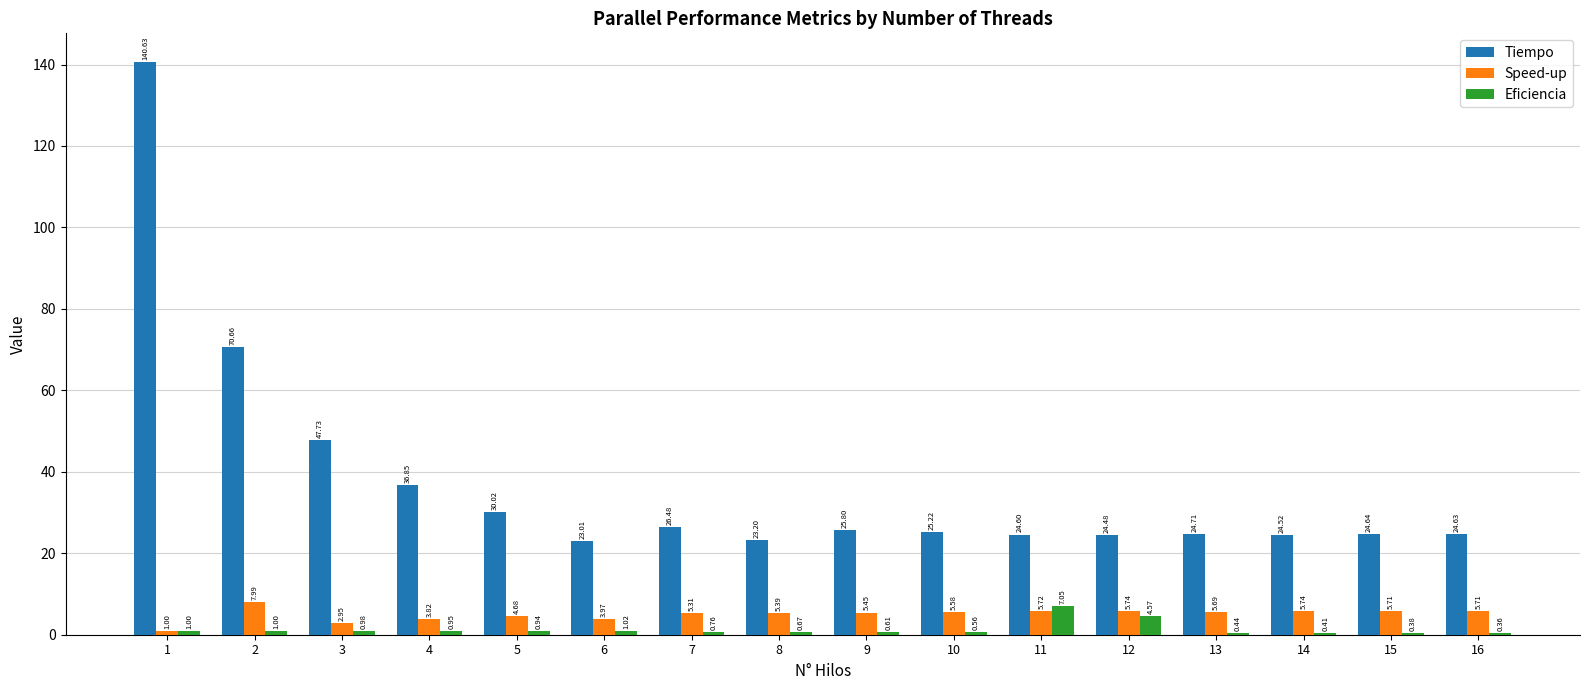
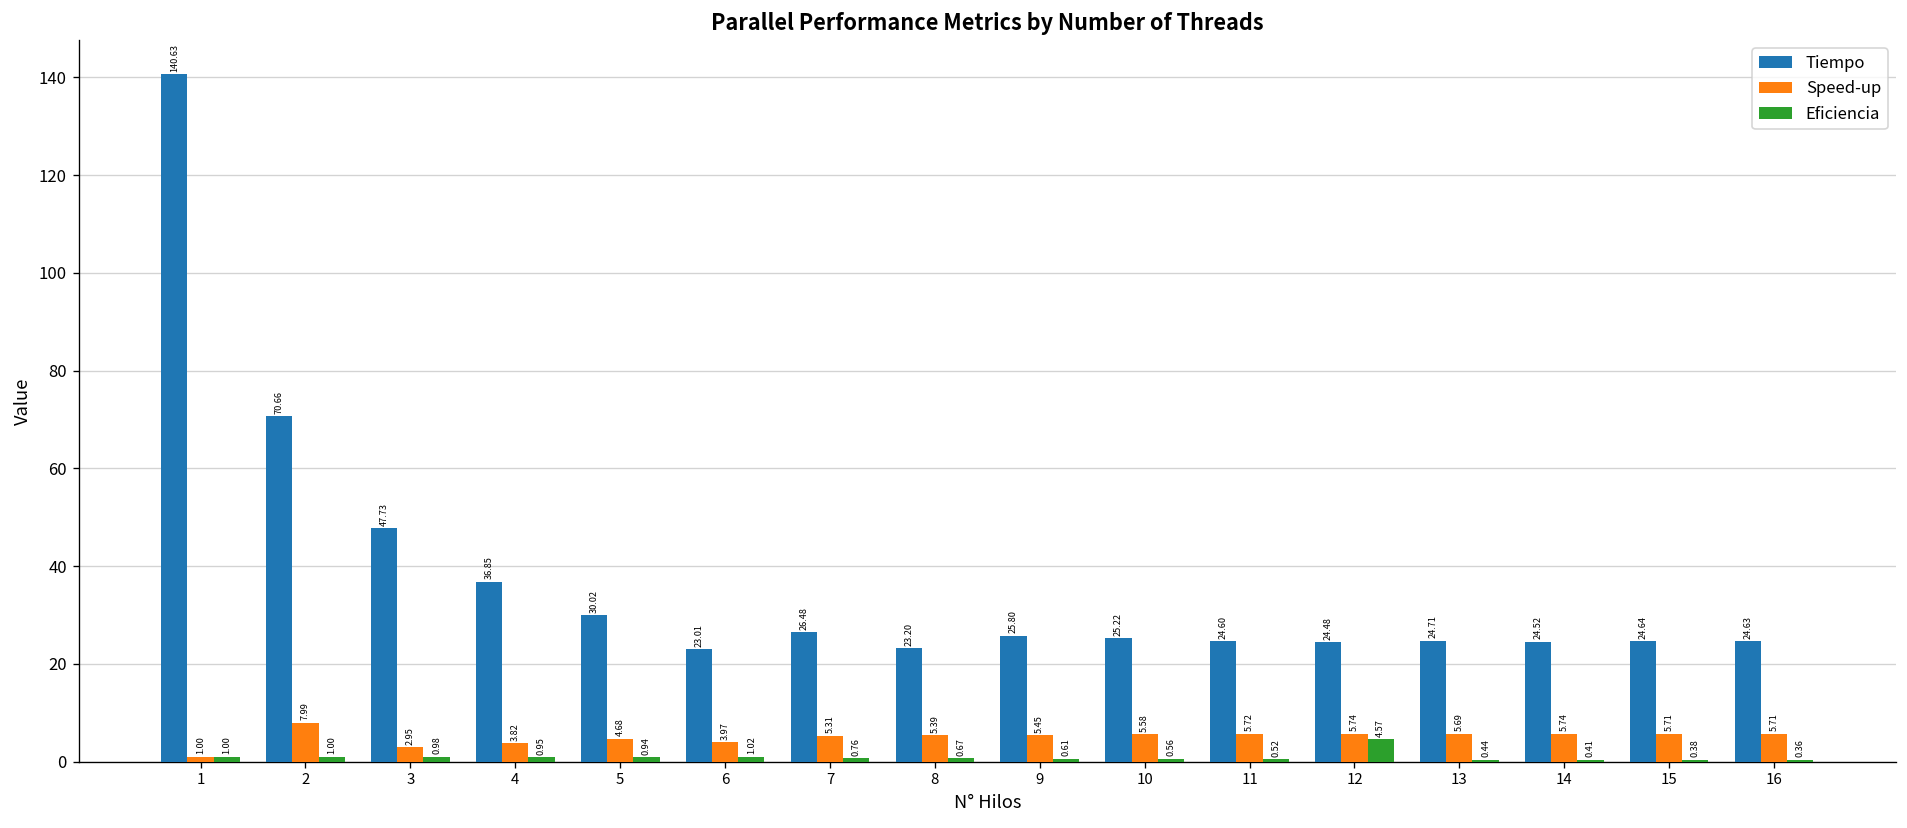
  {
    "Tiempo": {
      "1": 140.63,
      "2": 70.66,
      "3": 47.73,
      "4": 36.85,
      "5": 30.02,
      "6": 23.01,
      "7": 26.48,
      "8": 23.20,
      "9": 25.80,
      "10": 25.22,
      "11": 24.60,
      "12": 24.48,
      "13": 24.71,
      "14": 24.52,
      "15": 24.64,
      "16": 24.63
    },
    "Speed-up": {
      "1": 1.00,
      "2": 7.99,
      "3": 2.95,
      "4": 3.82,
      "5": 4.68,
      "6": 3.97,
      "7": 5.31,
      "8": 5.39,
      "9": 5.45,
      "10": 5.58,
      "11": 5.72,
      "12": 5.74,
      "13": 5.69,
      "14": 5.74,
      "15": 5.71,
      "16": 5.71
    },
    "Eficiencia": {
      "1": 1.00,
      "2": 1.00,
      "3": 0.98,
      "4": 0.95,
      "5": 0.94,
      "6": 1.02,
      "7": 0.76,
      "8": 0.67,
      "9": 0.61,
      "10": 0.56,
-     "11": 7.05,
+     "11": 0.52,
      "12": 4.57,
      "13": 0.44,
      "14": 0.41,
      "15": 0.38,
      "16": 0.36
    }
  }
